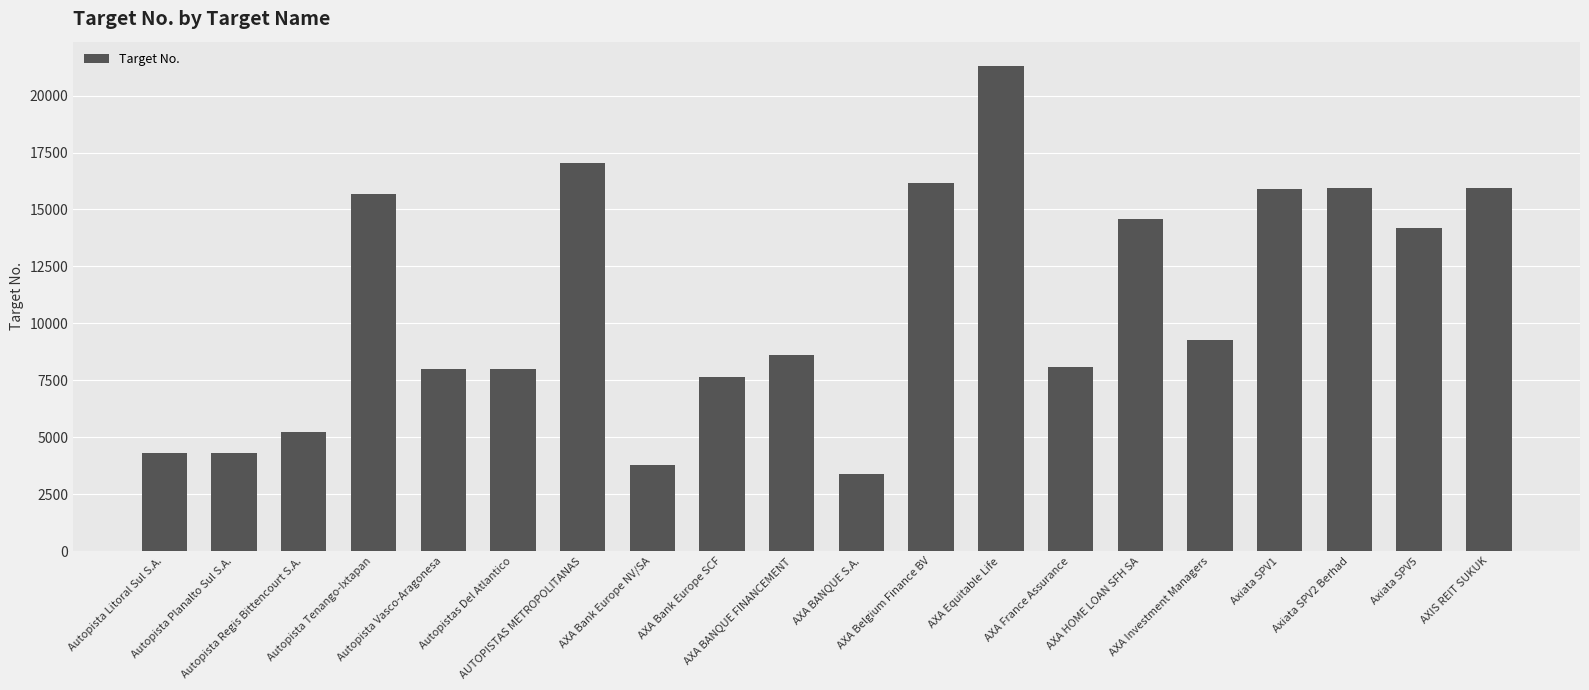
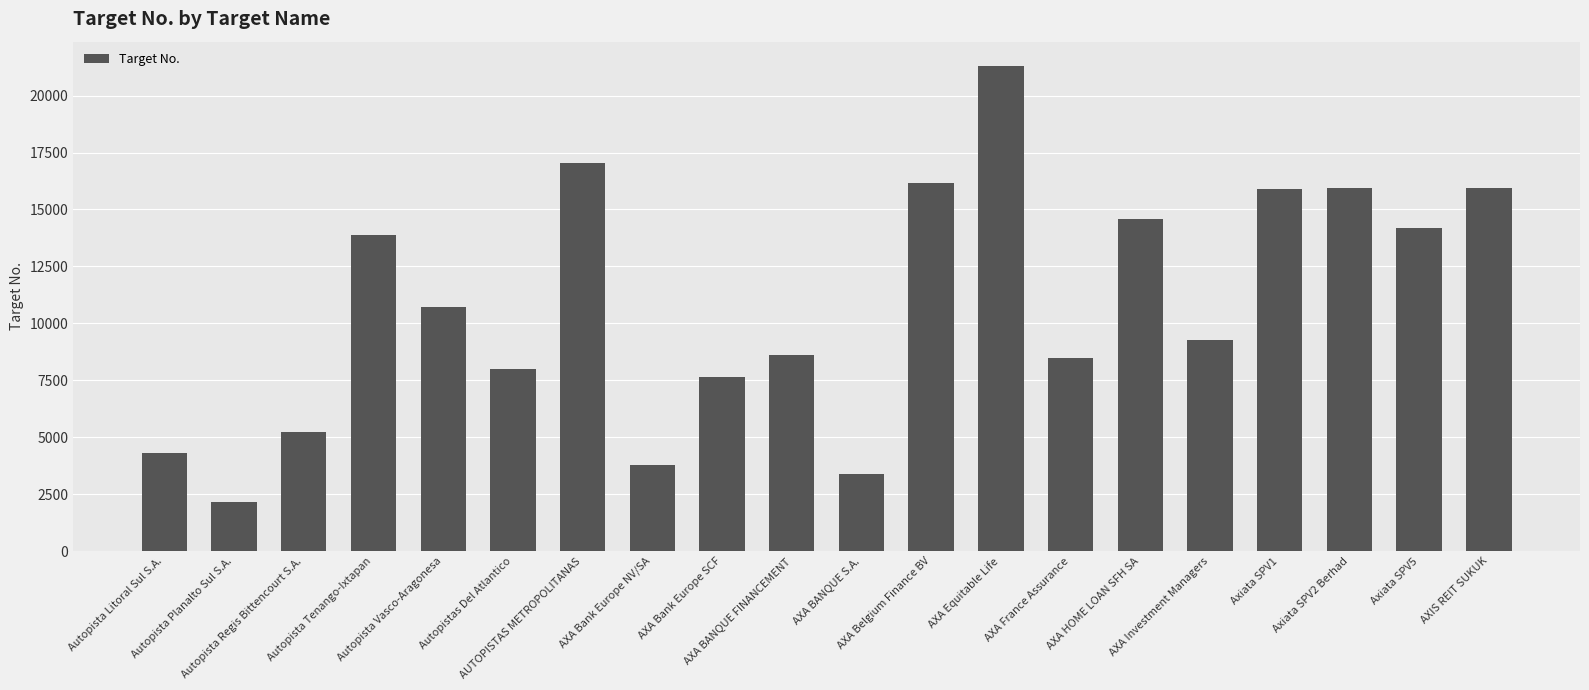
  {
    "Autopista Litoral Sul S.A.": 4300,
-   "Autopista Planalto Sul S.A.": 4300,
+   "Autopista Planalto Sul S.A.": 2200,
    "Autopista Regis Bittencourt S.A.": 5200,
-   "Autopista Tenango-Ixtapan": 15700,
-   "Autopista Vasco-Aragonesa": 8000,
+   "Autopista Tenango-Ixtapan": 13900,
+   "Autopista Vasco-Aragonesa": 10700,
    "Autopistas Del Atlantico": 8000,
    "AUTOPISTAS METROPOLITANAS": 17000,
    "AXA Bank Europe NV/SA": 3800,
    "AXA Bank Europe SCF": 7600,
    "AXA BANQUE FINANCEMENT": 8600,
    "AXA BANQUE S.A.": 3400,
    "AXA Belgium Finance BV": 16100,
    "AXA Equitable Life": 21300,
-   "AXA France Assurance": 8100,
+   "AXA France Assurance": 8500,
    "AXA HOME LOAN SFH SA": 14600,
    "AXA Investment Managers": 9300,
    "Axiata SPV1": 15900,
    "Axiata SPV2 Berhad": 15900,
    "Axiata SPV5": 14200,
    "AXIS REIT SUKUK": 15900
  }
